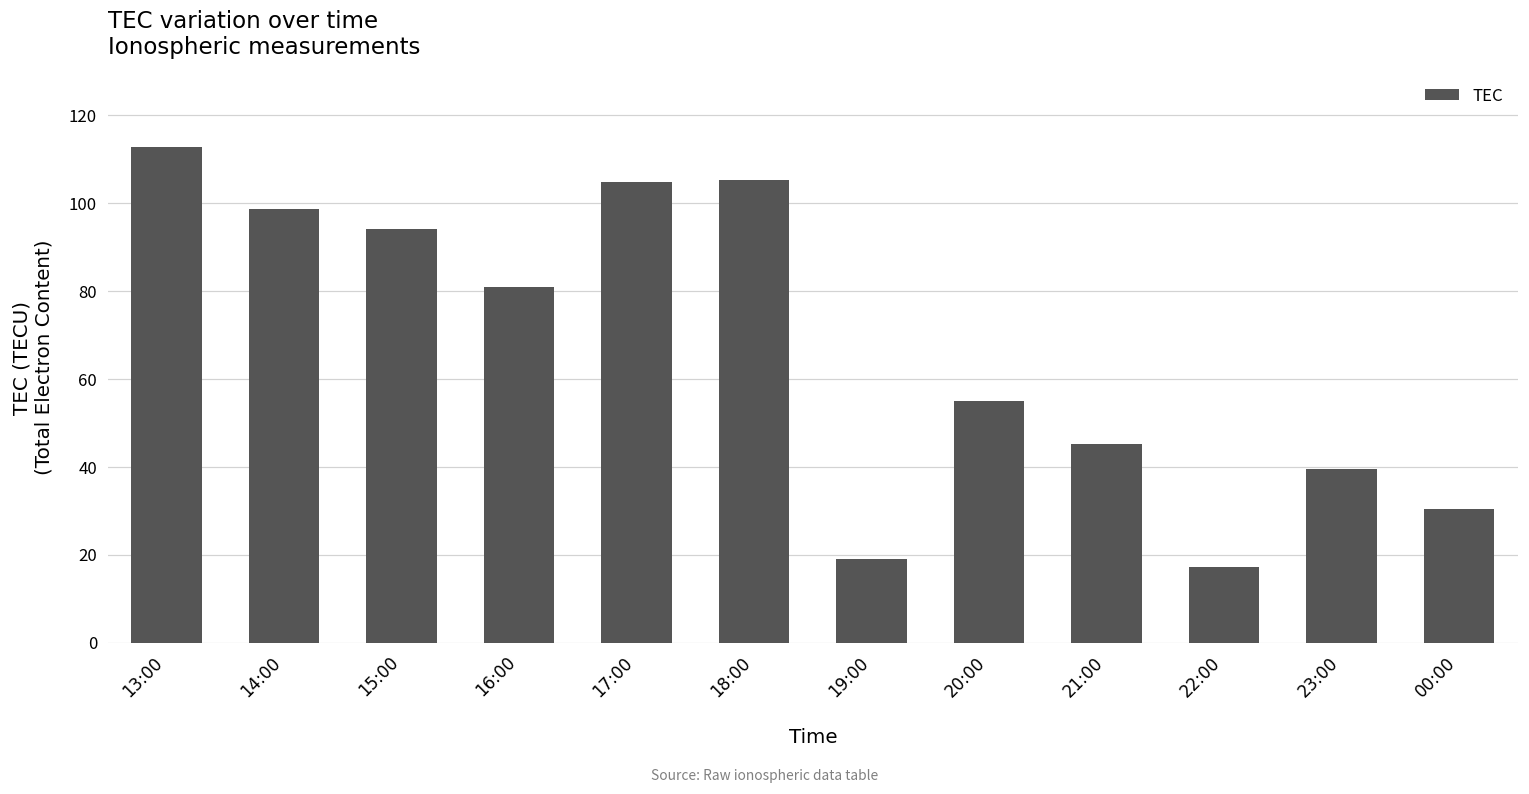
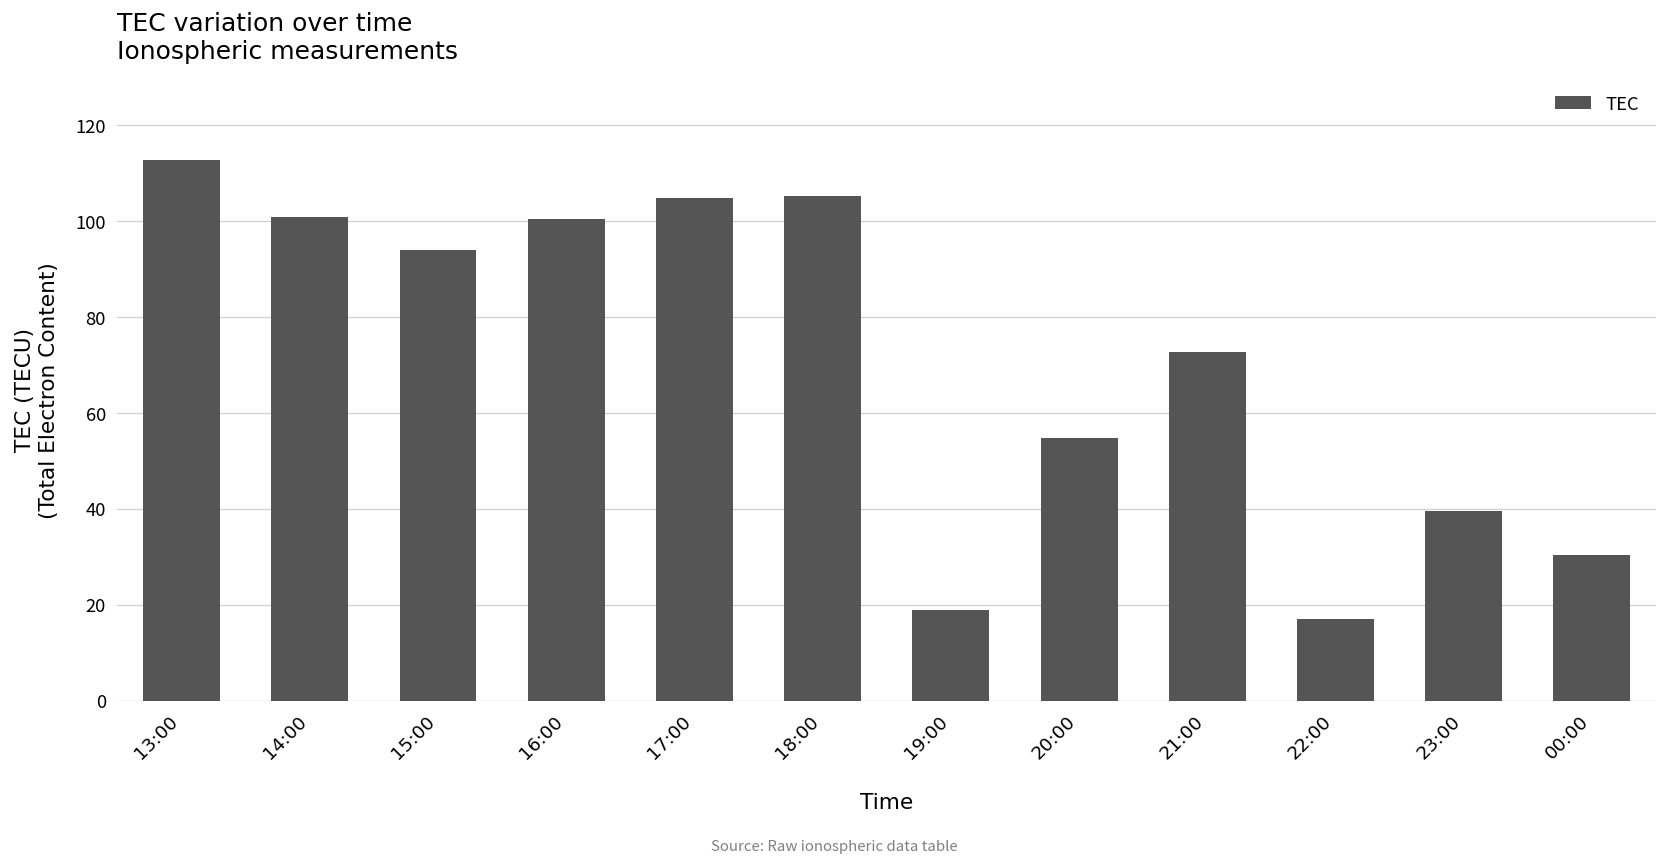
  {
    "13:00": 113,
-   "14:00": 99,
+   "14:00": 101,
    "15:00": 94,
-   "16:00": 81,
+   "16:00": 100,
    "17:00": 105,
    "18:00": 105,
    "19:00": 19,
    "20:00": 55,
-   "21:00": 45,
+   "21:00": 73,
    "22:00": 17,
    "23:00": 40,
    "00:00": 30
  }
